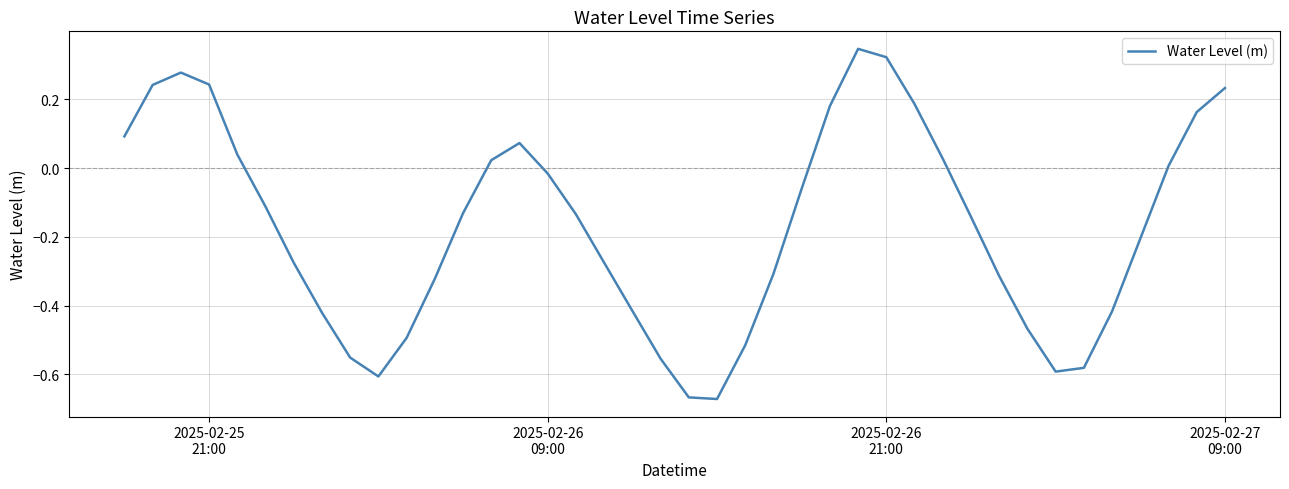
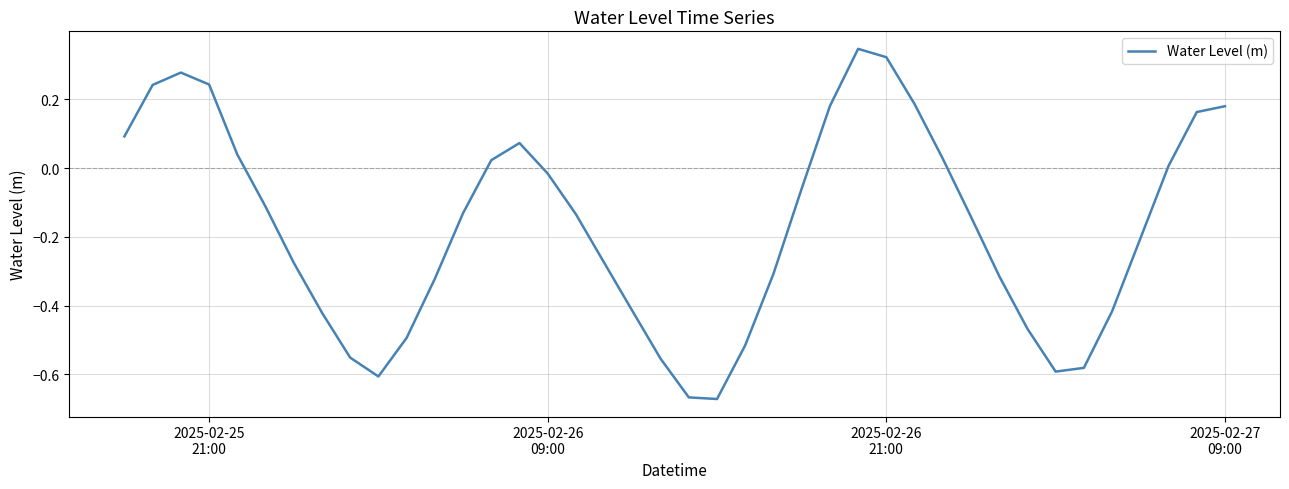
  {
    "2025-02-25 21:00": 0.24,
    "2025-02-26 09:00": -0.02,
    "2025-02-26 21:00": 0.32,
-   "2025-02-27 09:00": 0.23
+   "2025-02-27 09:00": 0.18
  }
